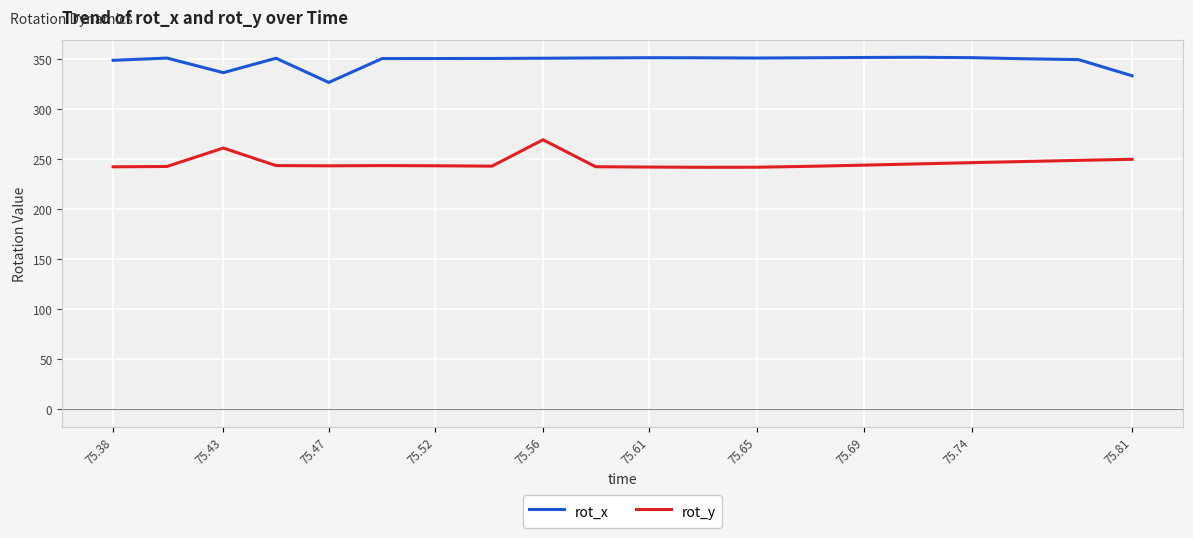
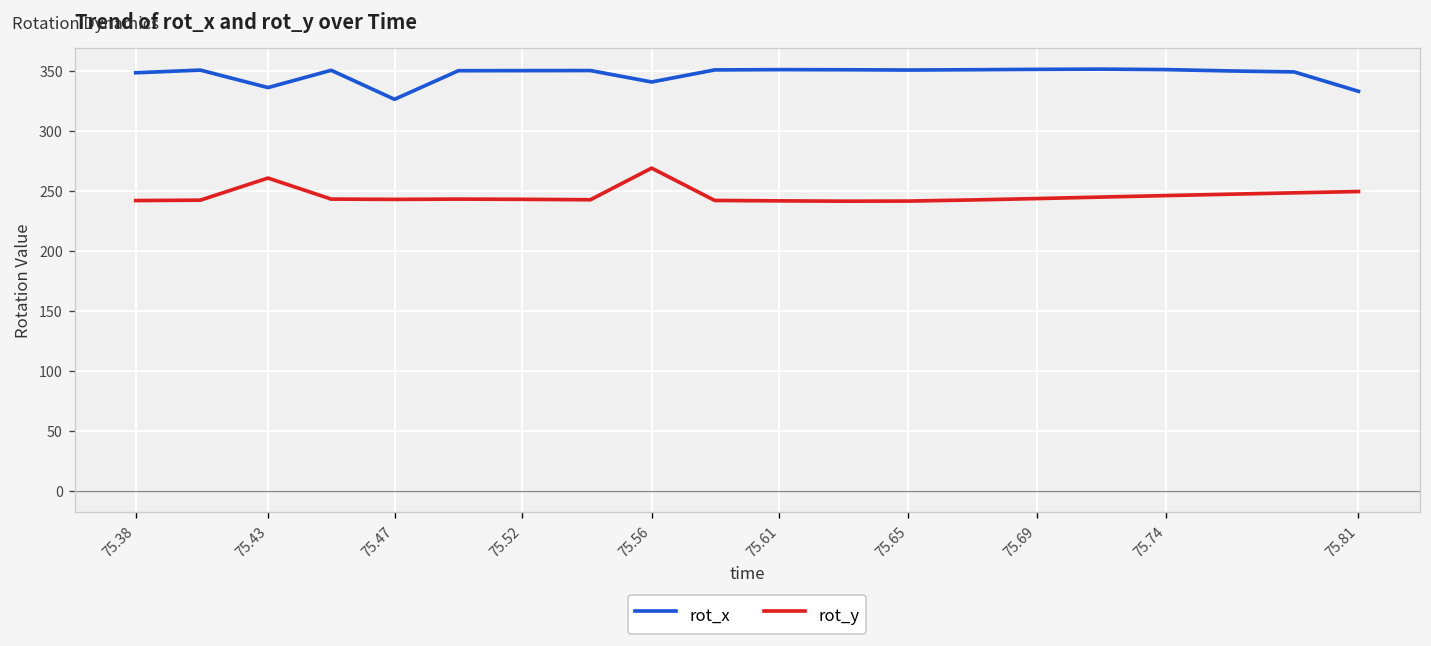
  {
    "rot_x": {
      "75.38": 349,
      "75.43": 336,
      "75.47": 326,
      "75.52": 350,
-     "75.56": 351,
+     "75.56": 341,
      "75.61": 351,
      "75.65": 351,
      "75.69": 351,
      "75.74": 351,
      "75.81": 333
    },
    "rot_y": {
      "75.38": 242,
      "75.43": 261,
      "75.47": 243,
      "75.52": 243,
      "75.56": 269,
      "75.61": 242,
      "75.65": 242,
      "75.69": 244,
      "75.74": 246,
      "75.81": 250
    }
  }
